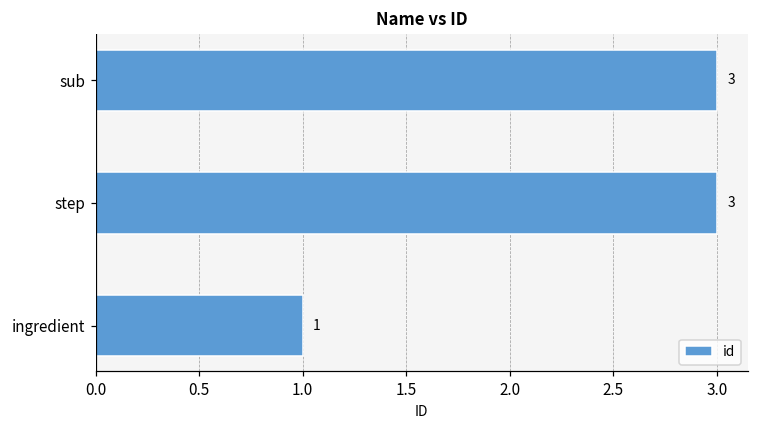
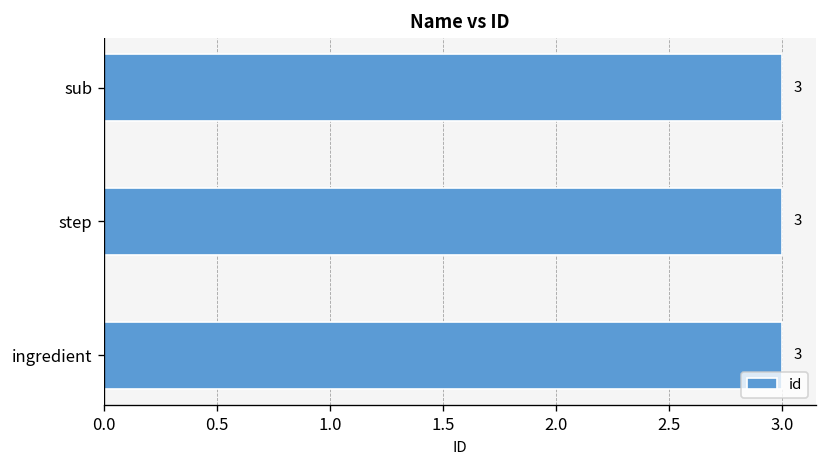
  {
    "sub": 3,
    "step": 3,
-   "ingredient": 1
+   "ingredient": 3
  }
